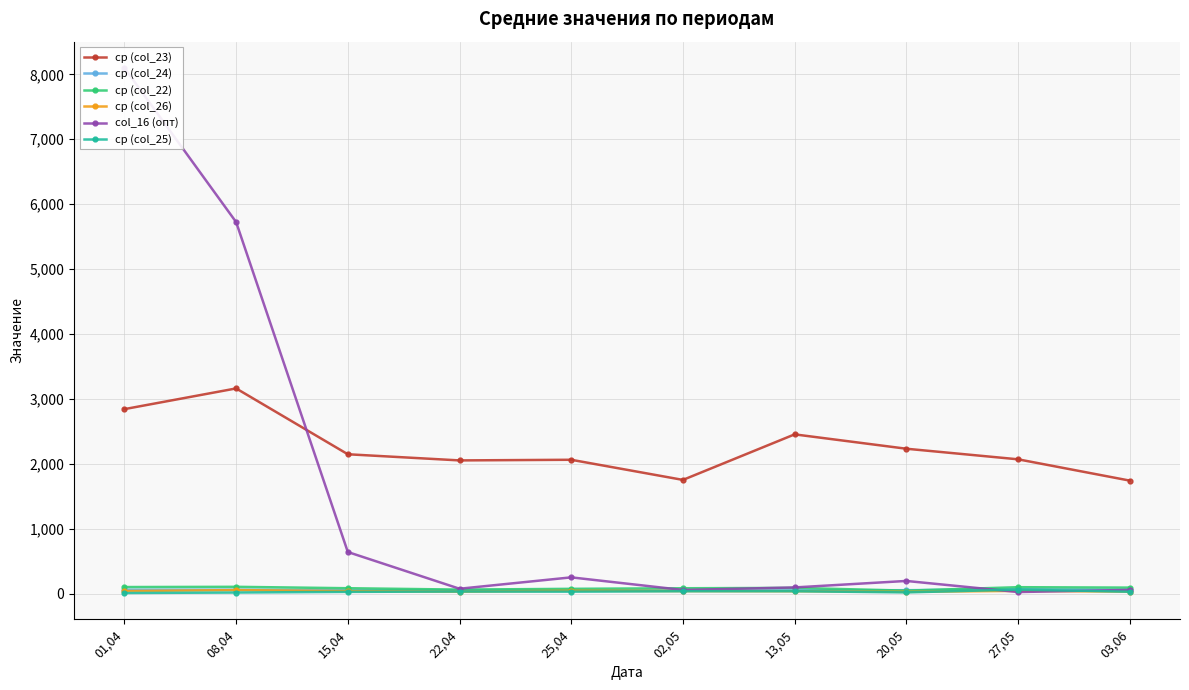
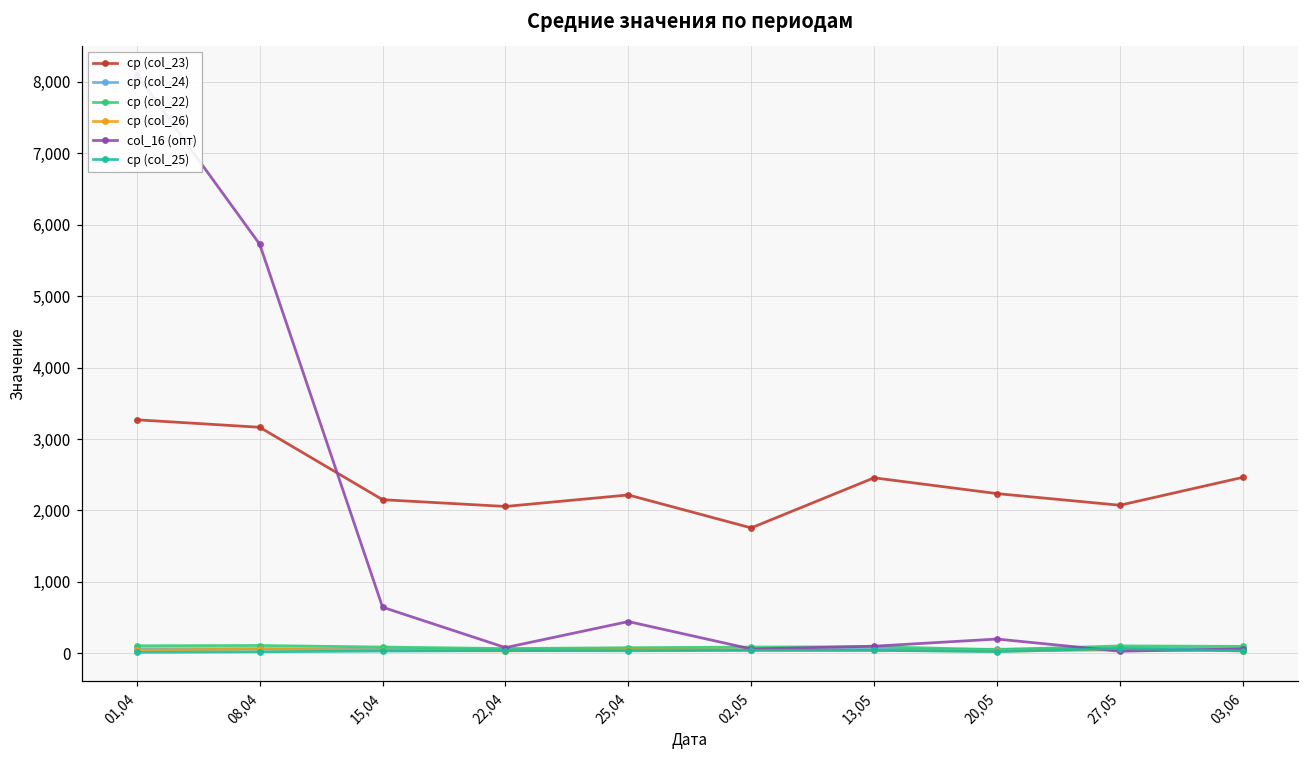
  {
    "ср (col_23)": {
-     "01,04": "2,800",
+     "01,04": "3,300",
      "08,04": "3,200",
      "15,04": "2,200",
      "22,04": "2,100",
-     "25,04": "2,100",
+     "25,04": "2,200",
      "02,05": "1,800",
      "13,05": "2,500",
      "20,05": "2,200",
      "27,05": "2,100",
-     "03,06": "1,700"
+     "03,06": "2,500"
    },
    "col_16 (опт)": {
      "08,04": "5,700",
      "15,04": "600",
-     "25,04": "300",
+     "25,04": "400",
      "20,05": "200"
    }
  }
